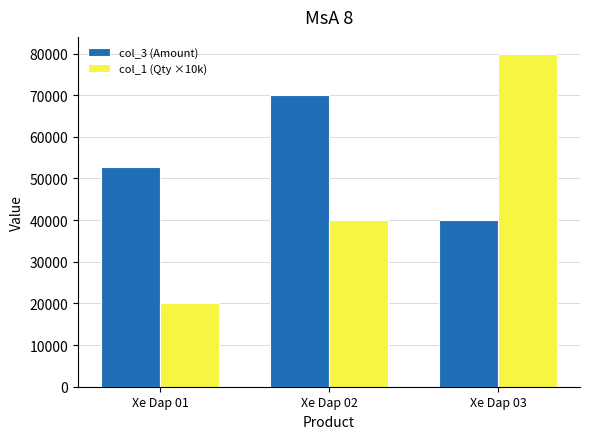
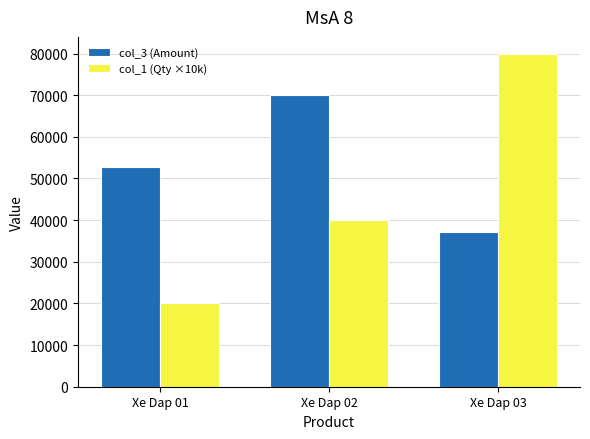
  {
    "col_3 (Amount)": {
      "Xe Dap 01": 53000,
      "Xe Dap 02": 70000,
-     "Xe Dap 03": 40000
+     "Xe Dap 03": 37000
    },
    "col_1 (Qty ×10k)": {
      "Xe Dap 01": 20000,
      "Xe Dap 02": 40000,
      "Xe Dap 03": 80000
    }
  }
